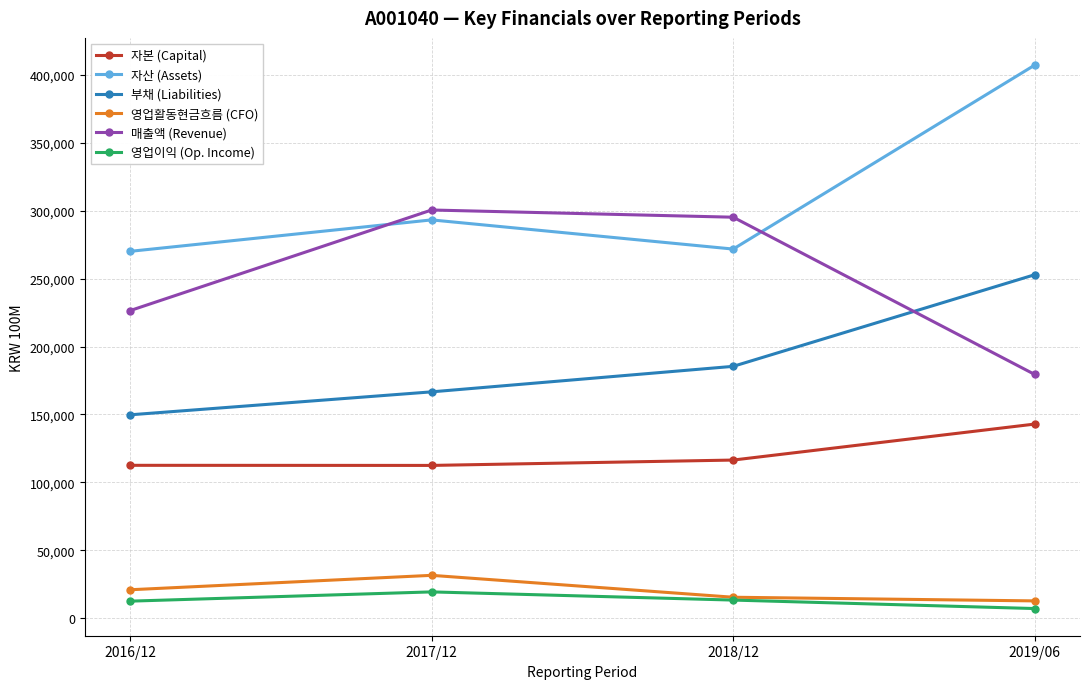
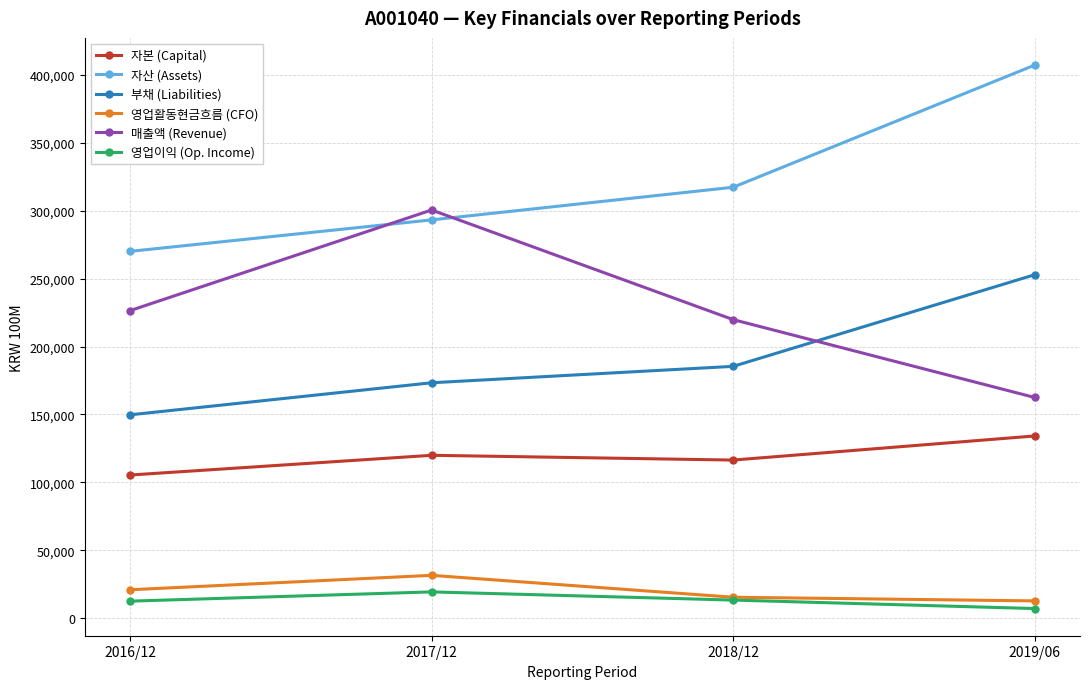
  {
    "자본 (Capital)": {
-     "2016/12": "113,000",
-     "2017/12": "112,000",
+     "2016/12": "105,000",
+     "2017/12": "120,000",
      "2018/12": "116,000",
-     "2019/06": "143,000"
+     "2019/06": "134,000"
    },
    "자산 (Assets)": {
      "2016/12": "270,000",
      "2017/12": "293,000",
-     "2018/12": "272,000",
+     "2018/12": "317,000",
      "2019/06": "407,000"
    },
    "부채 (Liabilities)": {
      "2016/12": "150,000",
-     "2017/12": "167,000",
+     "2017/12": "173,000",
      "2018/12": "185,000",
      "2019/06": "253,000"
    },
    "영업활동현금흐름 (CFO)": {
      "2016/12": "21,000",
      "2017/12": "32,000",
      "2018/12": "15,000",
      "2019/06": "13,000"
    },
    "매출액 (Revenue)": {
      "2016/12": "226,000",
      "2017/12": "301,000",
-     "2018/12": "295,000",
-     "2019/06": "179,000"
+     "2018/12": "220,000",
+     "2019/06": "162,000"
    },
    "영업이익 (Op. Income)": {
      "2016/12": "13,000",
      "2017/12": "19,000",
      "2018/12": "13,000",
      "2019/06": "7,000"
    }
  }
